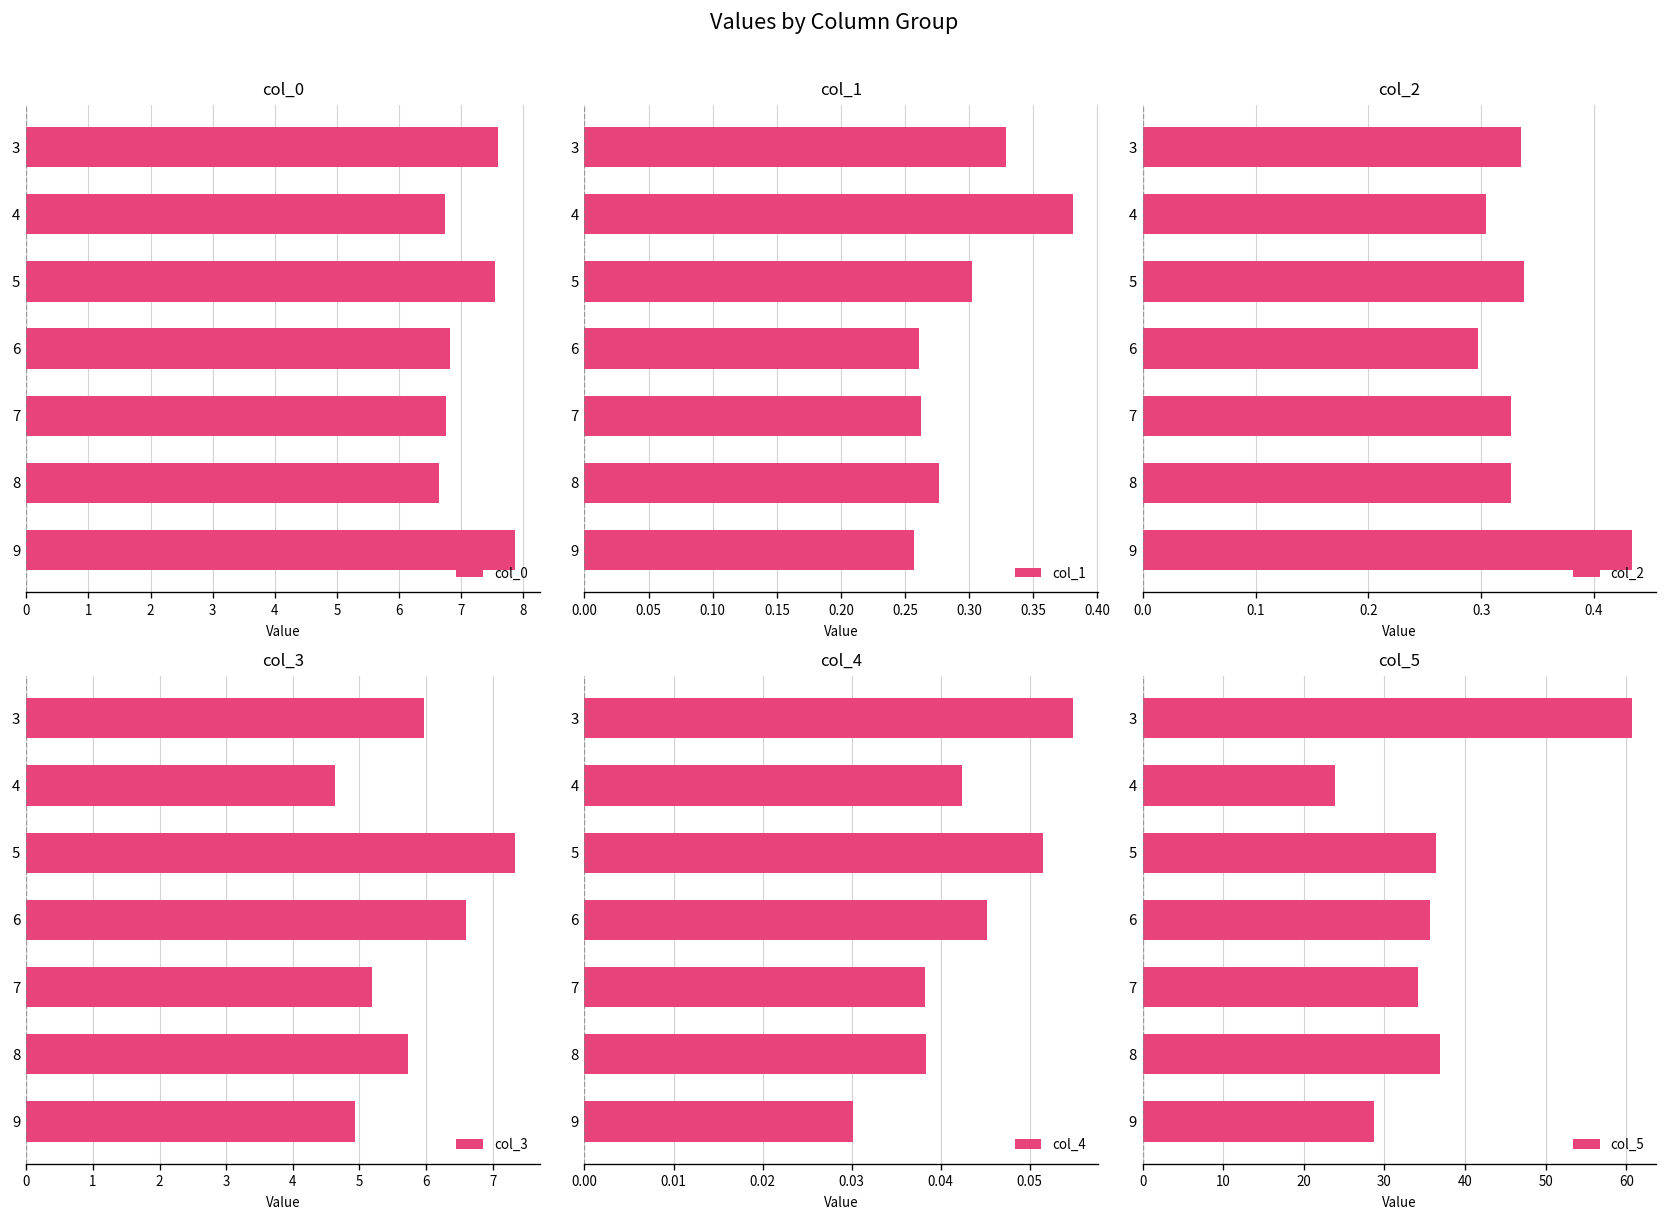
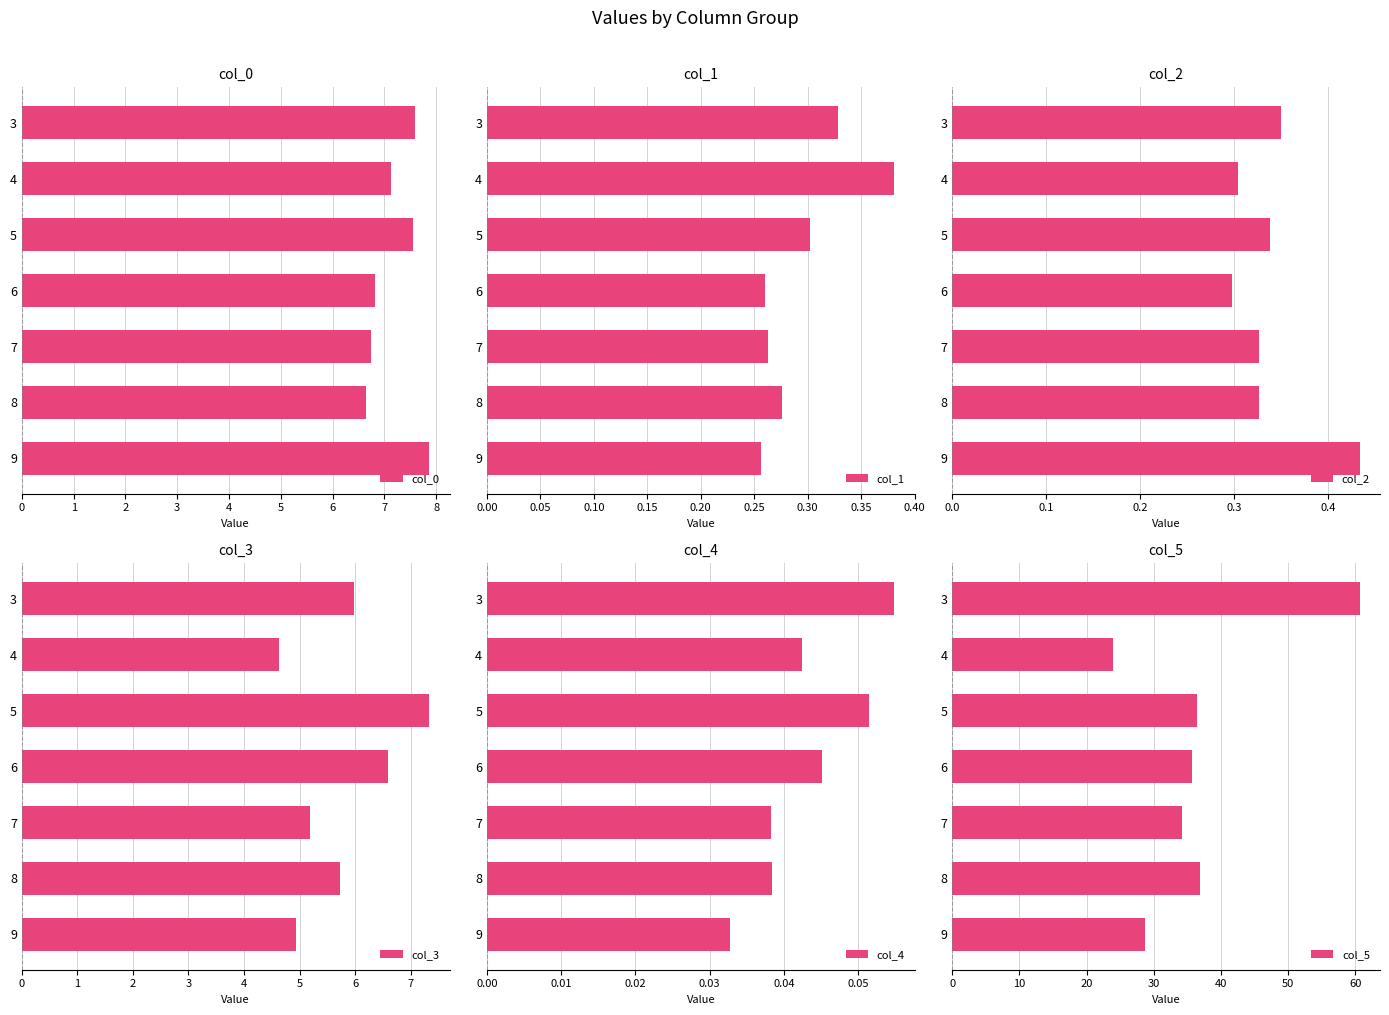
  {
    "col_0": {
      "3": 7.6,
-     "4": 6.7,
+     "4": 7.1,
      "5": 7.5,
      "6": 6.8,
      "7": 6.7,
      "8": 6.6,
      "9": 7.9
    },
    "col_1": {
      "3": 0.328,
      "4": 0.381,
      "5": 0.302,
      "6": 0.261,
      "7": 0.263,
      "8": 0.276,
      "9": 0.257
    },
    "col_2": {
-     "3": 0.34,
+     "3": 0.35,
      "4": 0.30,
      "5": 0.34,
      "6": 0.30,
      "7": 0.33,
      "8": 0.33,
      "9": 0.43
    },
    "col_3": {
      "3": 6.0,
      "4": 4.6,
      "5": 7.3,
      "6": 6.6,
      "7": 5.2,
      "8": 5.7,
      "9": 4.9
    },
    "col_4": {
      "3": 0.055,
      "4": 0.042,
      "5": 0.052,
      "6": 0.045,
      "7": 0.038,
      "8": 0.038,
-     "9": 0.030
+     "9": 0.033
    },
    "col_5": {
      "3": 61,
      "4": 24,
      "5": 36,
      "6": 36,
      "7": 34,
      "8": 37,
      "9": 29
    }
  }
